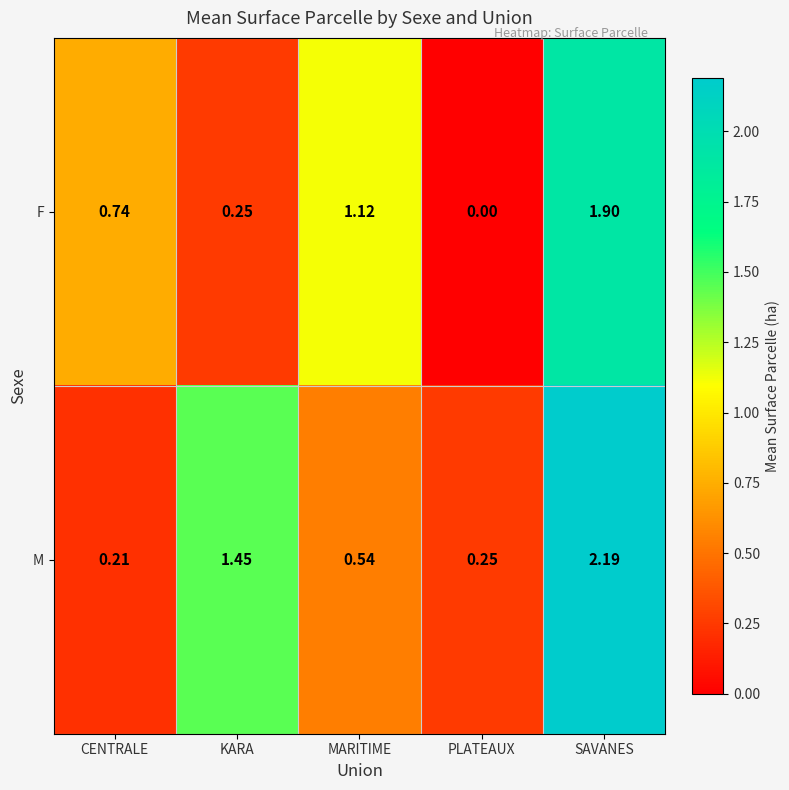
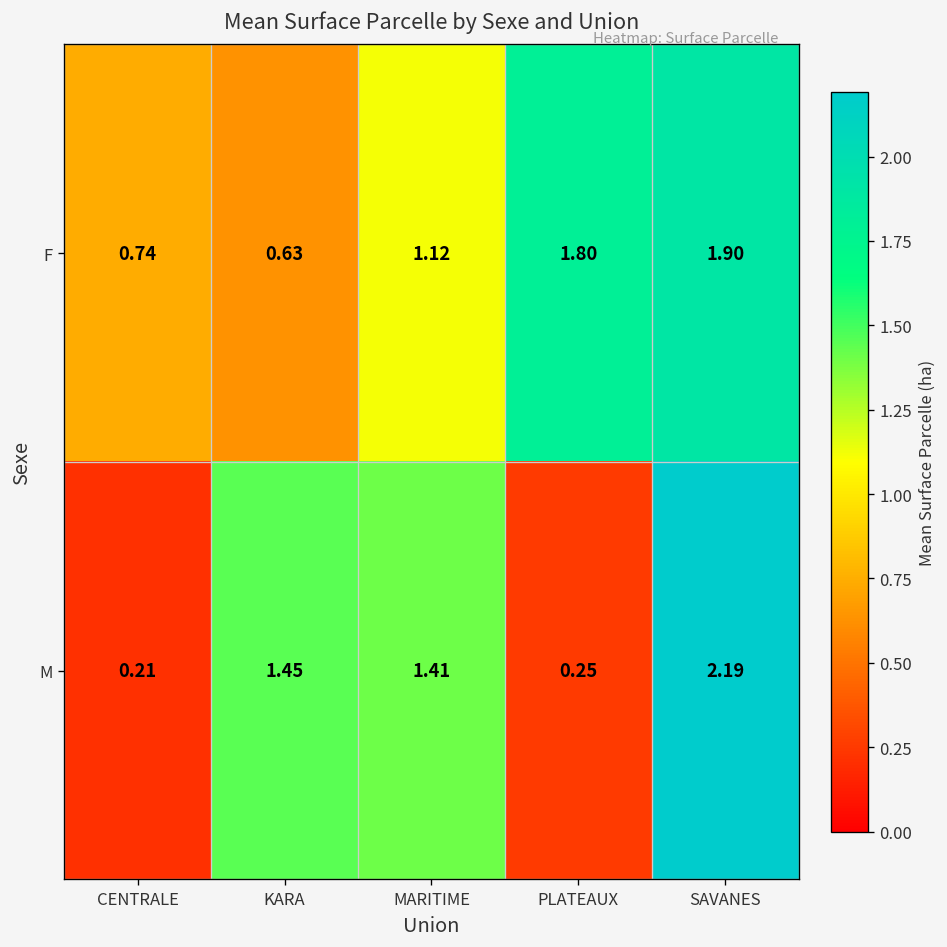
  {
    "F": {
      "CENTRALE": 0.74,
-     "KARA": 0.25,
+     "KARA": 0.63,
      "MARITIME": 1.12,
-     "PLATEAUX": 0.00,
+     "PLATEAUX": 1.80,
      "SAVANES": 1.90
    },
    "M": {
      "CENTRALE": 0.21,
      "KARA": 1.45,
-     "MARITIME": 0.54,
+     "MARITIME": 1.41,
      "PLATEAUX": 0.25,
      "SAVANES": 2.19
    }
  }
